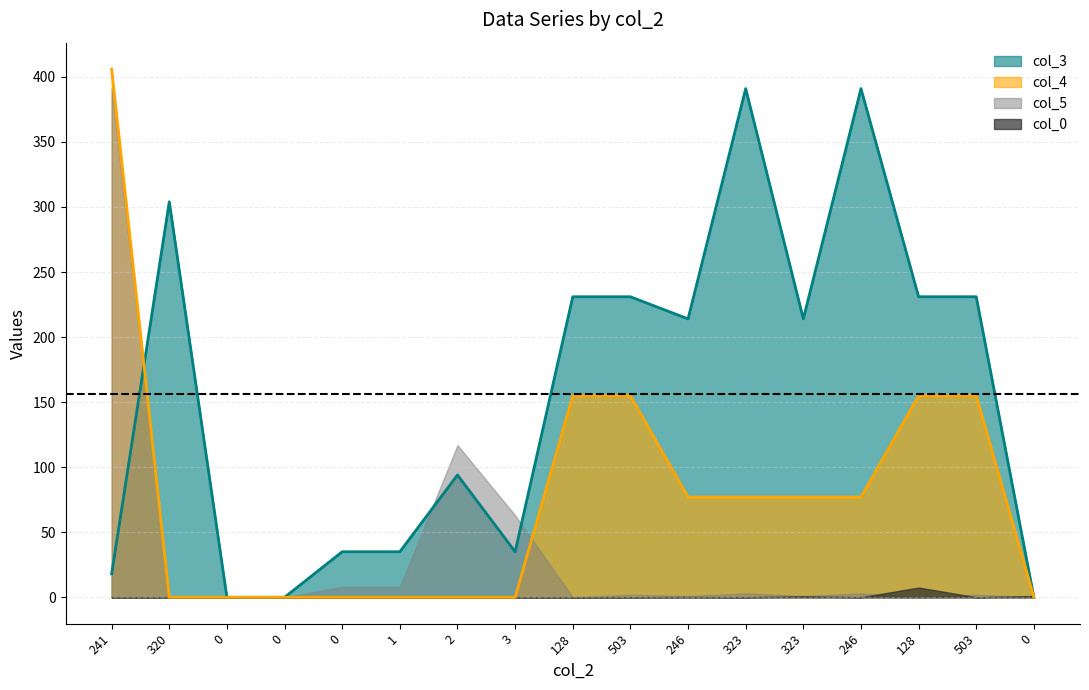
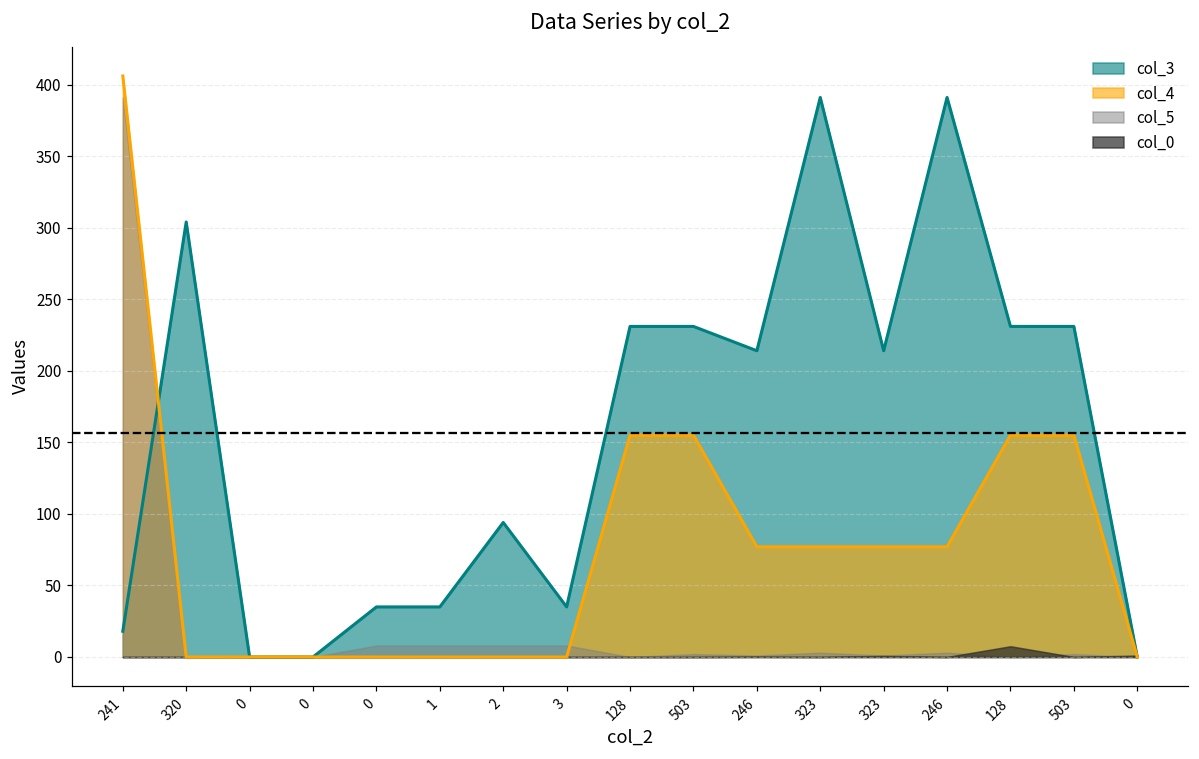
  {
    "col_3": {
      "241": 18,
      "320": 304,
      "1": 35,
      "2": 94,
      "3": 35
    },
    "col_4": {
      "241": 406
    },
    "col_5": {
      "241": 391,
      "1": 8,
-     "2": 117,
-     "3": 63
+     "2": 8,
+     "3": 8
    },
    "col_0": {
      "241": 0
    }
  }
